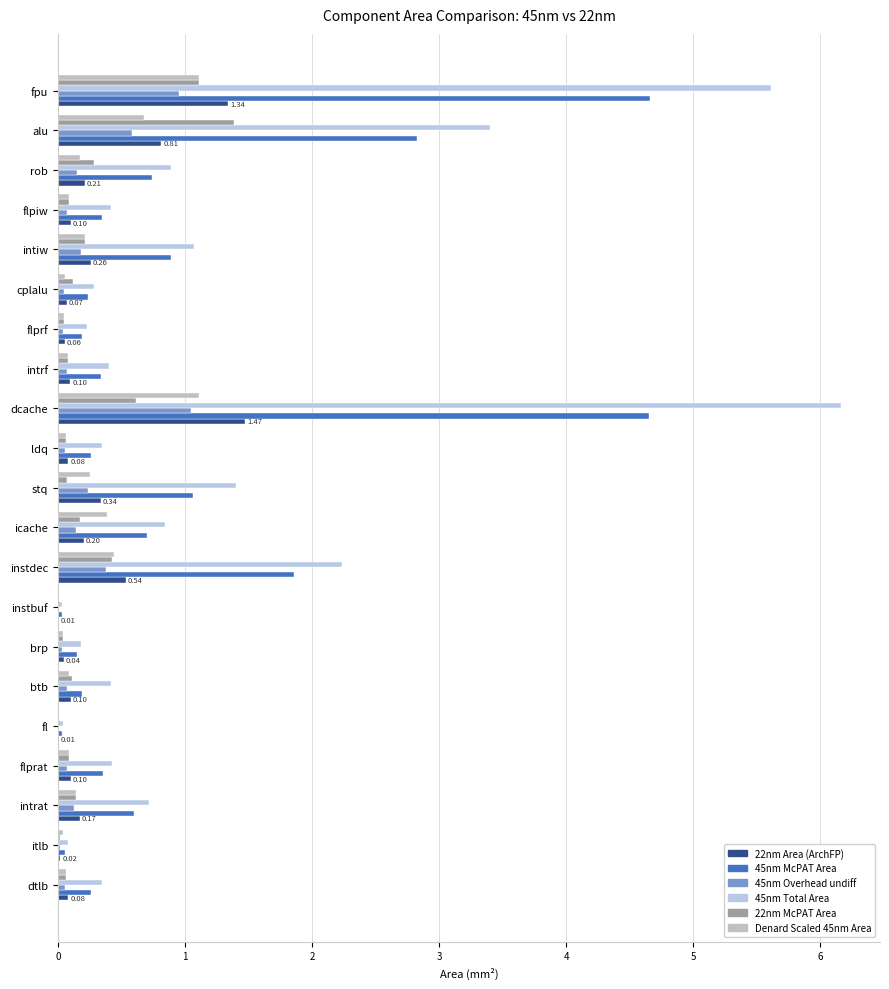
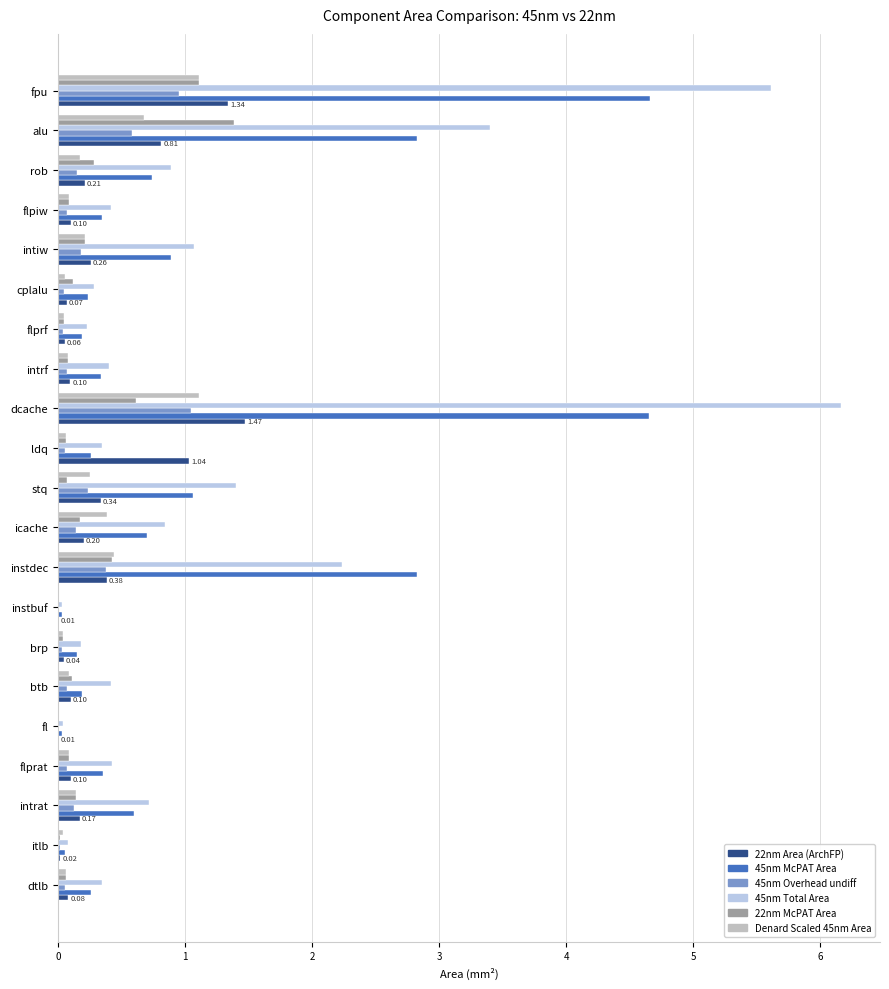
  {
    "22nm Area (ArchFP)": {
      "fpu": 1.34,
      "alu": 0.81,
      "rob": 0.21,
      "flpiw": 0.10,
      "intiw": 0.26,
      "cplalu": 0.07,
      "flprf": 0.06,
      "intrf": 0.10,
      "dcache": 1.47,
-     "ldq": 0.08,
+     "ldq": 1.04,
      "stq": 0.34,
      "icache": 0.20,
-     "instdec": 0.54,
+     "instdec": 0.38,
      "instbuf": 0.01,
      "brp": 0.04,
      "btb": 0.10,
      "fl": 0.01,
      "flprat": 0.10,
      "intrat": 0.17,
      "itlb": 0.02,
      "dtlb": 0.08
    },
    "45nm McPAT Area": {
      "fpu": 4.66,
      "alu": 2.83,
      "rob": 0.74,
      "flpiw": 0.35,
      "intiw": 0.89,
      "cplalu": 0.24,
      "intrf": 0.34,
      "dcache": 4.65,
      "ldq": 0.26,
      "stq": 1.06,
      "icache": 0.70,
-     "instdec": 1.86,
+     "instdec": 2.83,
      "flprat": 0.35,
      "intrat": 0.60,
      "dtlb": 0.26
    }
  }
